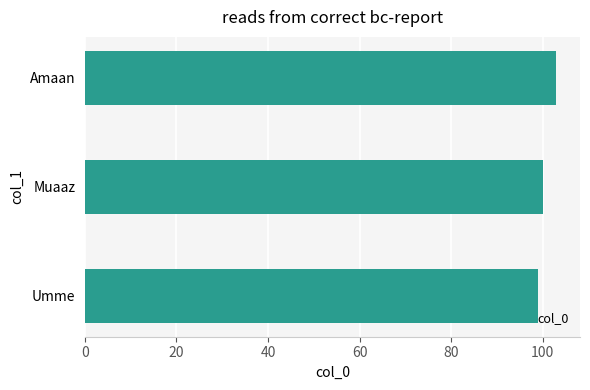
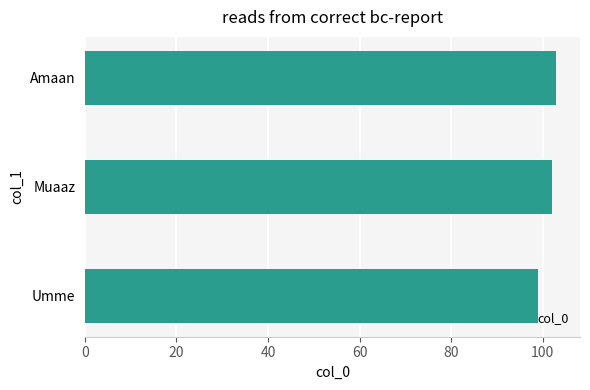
  {
    "Amaan": 103,
-   "Muaaz": 100,
+   "Muaaz": 102,
    "Umme": 99
  }
